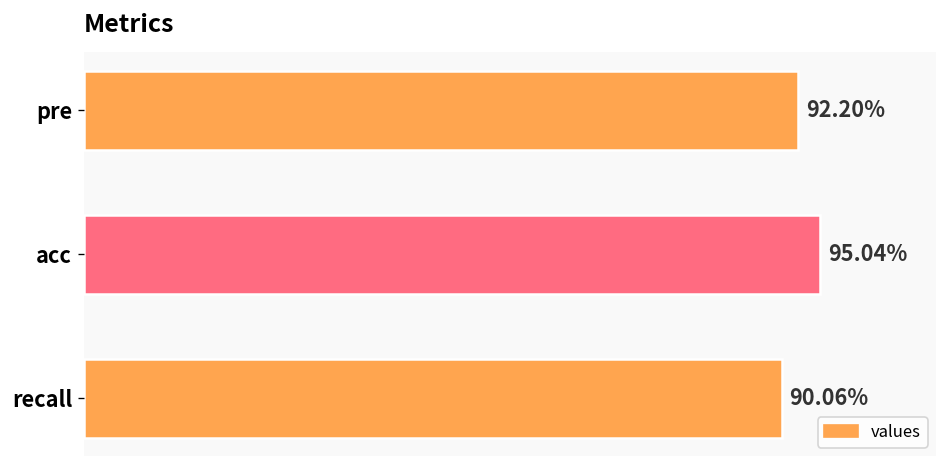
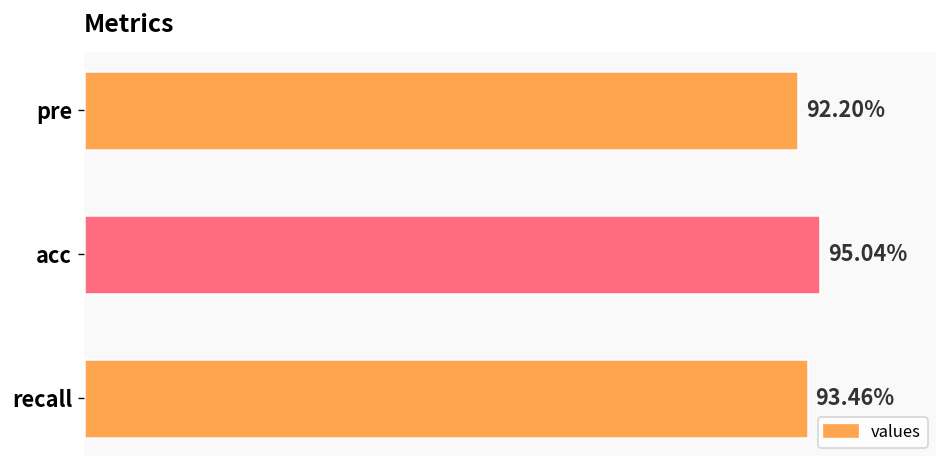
  {
    "pre": "92.20%",
    "acc": "95.04%",
-   "recall": "90.06%"
+   "recall": "93.46%"
  }
